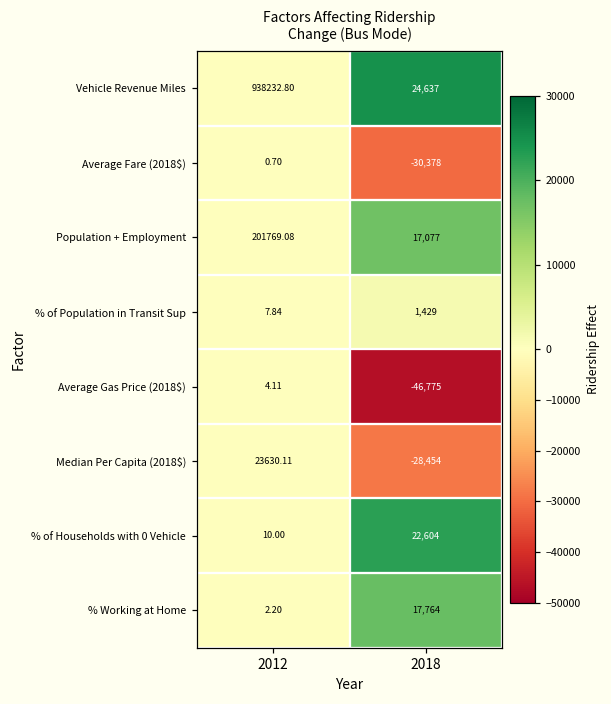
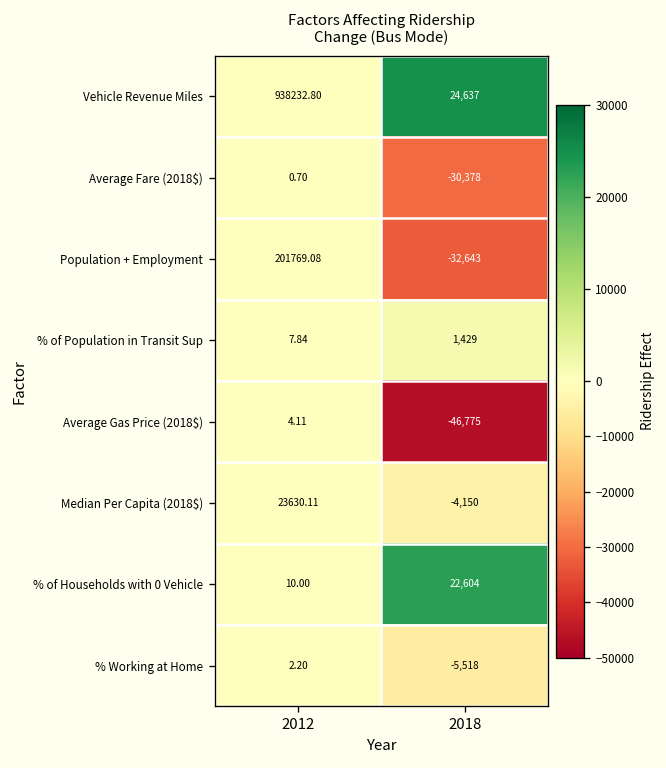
  {
    "Vehicle Revenue Miles": {
      "2012": "938232.80",
      "2018": "24,637"
    },
    "Average Fare (2018$)": {
      "2012": "0.70",
      "2018": "-30,378"
    },
    "Population + Employment": {
      "2012": "201769.08",
-     "2018": "17,077"
+     "2018": "-32,643"
    },
    "% of Population in Transit Sup": {
      "2012": "7.84",
      "2018": "1,429"
    },
    "Average Gas Price (2018$)": {
      "2012": "4.11",
      "2018": "-46,775"
    },
    "Median Per Capita (2018$)": {
      "2012": "23630.11",
-     "2018": "-28,454"
+     "2018": "-4,150"
    },
    "% of Households with 0 Vehicle": {
      "2012": "10.00",
      "2018": "22,604"
    },
    "% Working at Home": {
      "2012": "2.20",
-     "2018": "17,764"
+     "2018": "-5,518"
    }
  }
